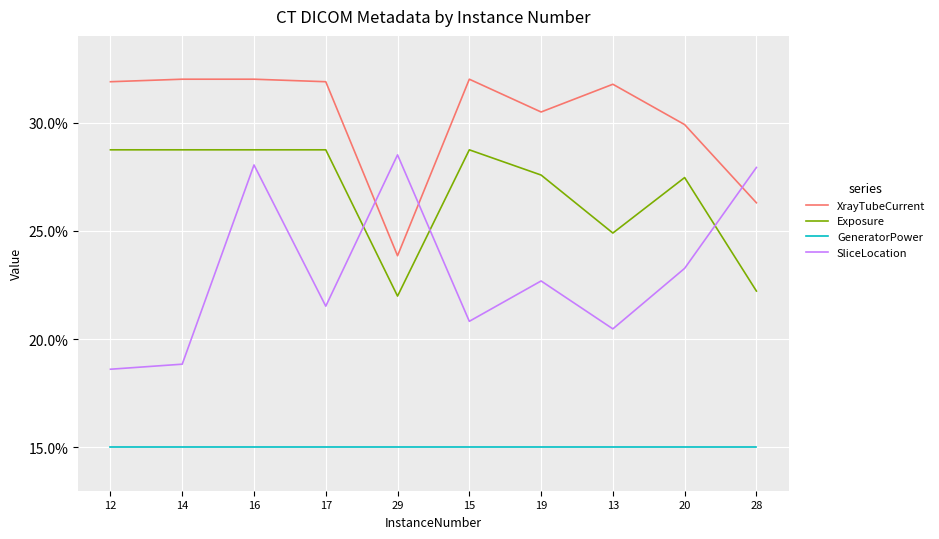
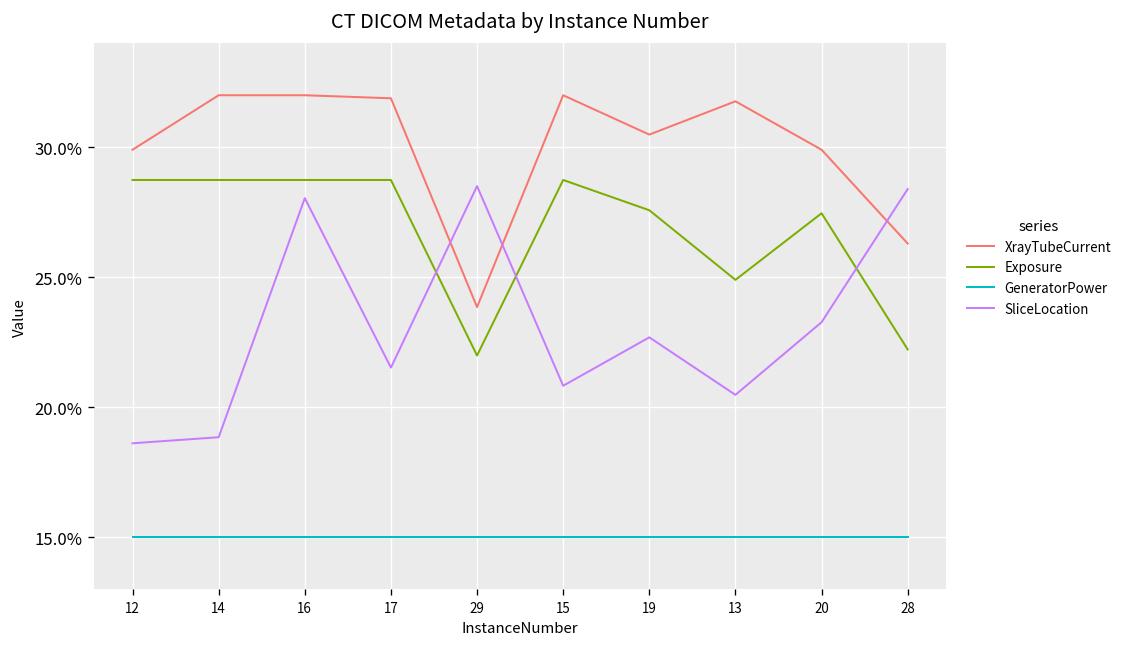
  {
    "XrayTubeCurrent": {
-     "12": "31.9%",
+     "12": "29.9%",
      "14": "32.0%",
      "16": "32.0%",
      "17": "31.9%",
      "29": "23.8%",
      "15": "32.0%",
      "19": "30.5%",
      "13": "31.8%",
      "20": "29.9%",
      "28": "26.3%"
    },
    "Exposure": {
      "12": "28.7%",
      "14": "28.7%",
      "16": "28.7%",
      "17": "28.7%",
      "29": "22.0%",
      "15": "28.7%",
      "19": "27.6%",
      "13": "24.9%",
      "20": "27.5%",
      "28": "22.2%"
    },
    "GeneratorPower": {
      "12": "15.0%",
      "14": "15.0%",
      "16": "15.0%",
      "17": "15.0%",
      "29": "15.0%",
      "15": "15.0%",
      "19": "15.0%",
      "13": "15.0%",
      "20": "15.0%",
      "28": "15.0%"
    },
    "SliceLocation": {
      "12": "18.6%",
      "14": "18.8%",
      "16": "28.0%",
      "17": "21.5%",
      "29": "28.5%",
      "15": "20.8%",
      "19": "22.7%",
      "13": "20.5%",
      "20": "23.3%",
-     "28": "27.9%"
+     "28": "28.4%"
    }
  }
